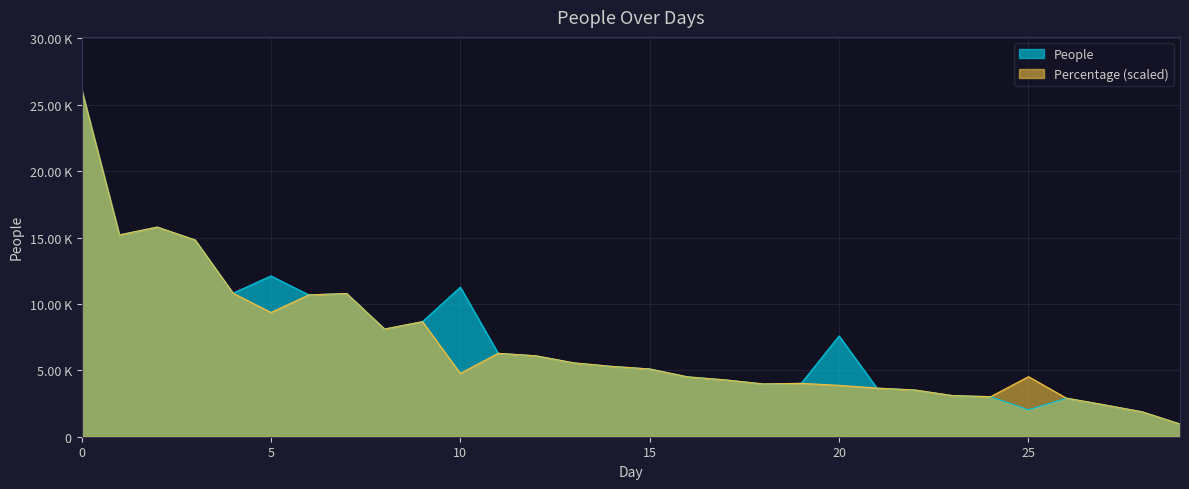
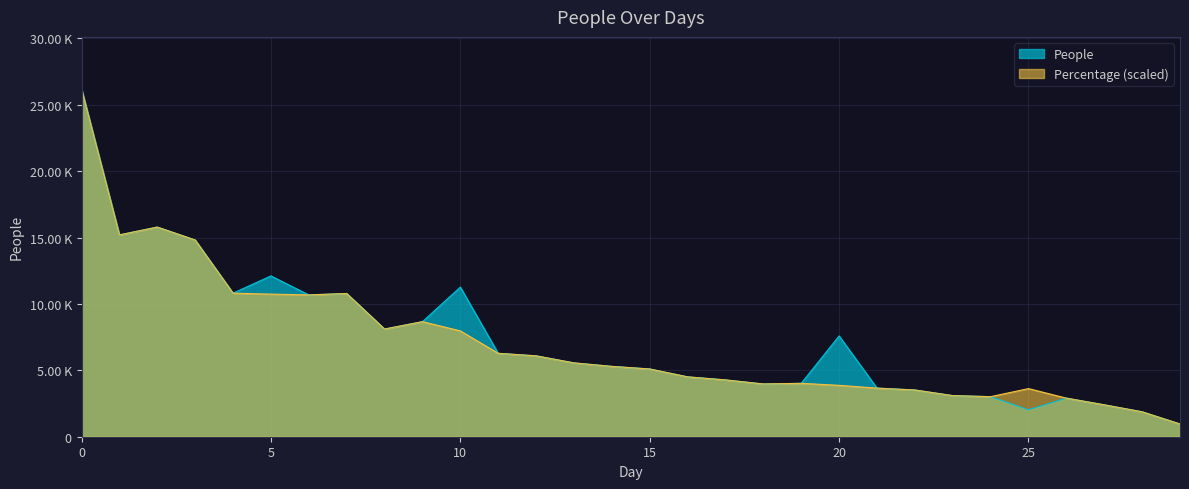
  {
    "People": {
      "5": 12100,
      "10": 11300,
      "20": 7600,
      "25": 2000
    },
    "Percentage (scaled)": {
-     "5": 9400,
-     "10": 4800,
+     "5": 10700,
+     "10": 8000,
      "20": 3900,
-     "25": 4500
+     "25": 3600
    }
  }
